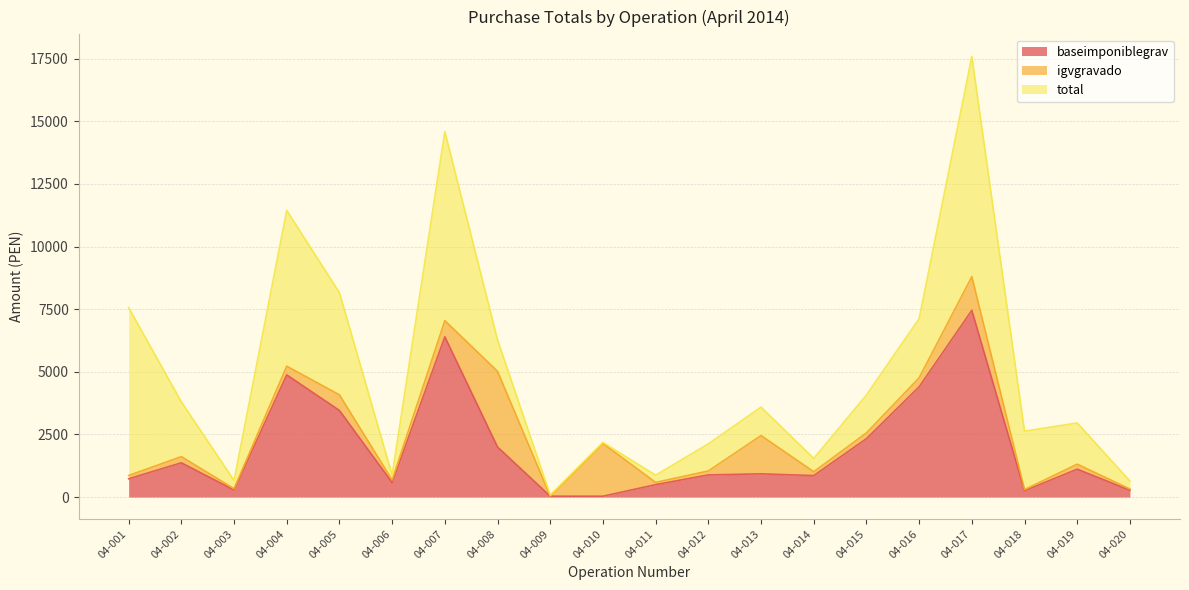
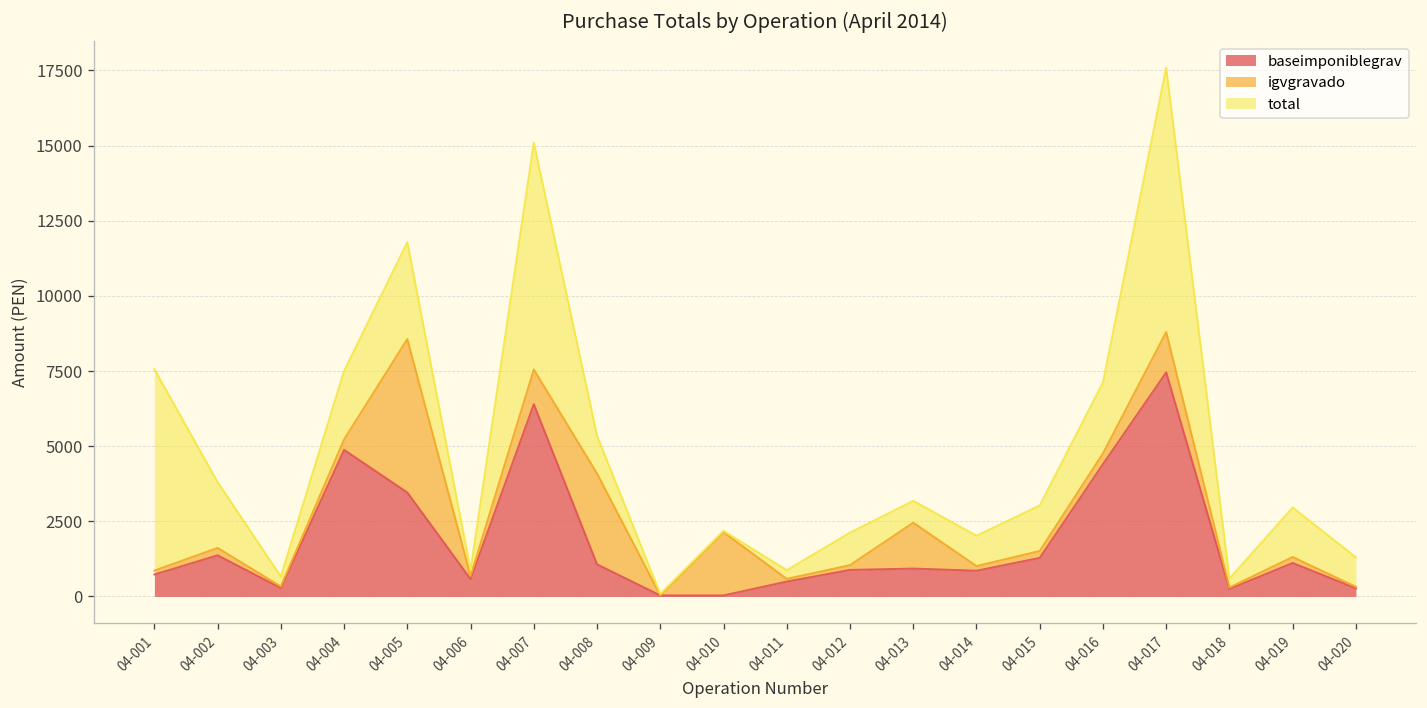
  {
    "baseimponiblegrav": {
      "04-001": 700,
      "04-002": 1400,
      "04-004": 4900,
      "04-005": 3500,
      "04-006": 600,
      "04-007": 6400,
-     "04-008": 2000,
+     "04-008": 1100,
      "04-010": 0,
      "04-012": 900,
      "04-013": 900,
      "04-014": 900,
-     "04-015": 2300,
+     "04-015": 1300,
      "04-016": 4400,
      "04-017": 7500,
      "04-019": 1100
    },
    "igvgravado": {
      "04-001": 100,
      "04-002": 200,
      "04-004": 300,
-     "04-005": 600,
+     "04-005": 5100,
      "04-006": 100,
-     "04-007": 600,
+     "04-007": 1200,
      "04-008": 3000,
      "04-012": 200,
      "04-013": 1500,
      "04-014": 200,
      "04-015": 200,
      "04-016": 400,
      "04-017": 1300,
      "04-019": 200
    },
    "total": {
      "04-001": 6700,
      "04-002": 2200,
      "04-003": 300,
-     "04-004": 6200,
-     "04-005": 4100,
+     "04-004": 2300,
+     "04-005": 3200,
      "04-006": 200,
      "04-007": 7500,
      "04-008": 1300,
      "04-011": 300,
      "04-012": 1100,
-     "04-013": 1100,
-     "04-014": 500,
+     "04-013": 700,
+     "04-014": 1000,
      "04-015": 1500,
      "04-016": 2400,
      "04-017": 8800,
-     "04-018": 2300,
+     "04-018": 300,
      "04-019": 1600,
-     "04-020": 300
+     "04-020": 1000
    }
  }
